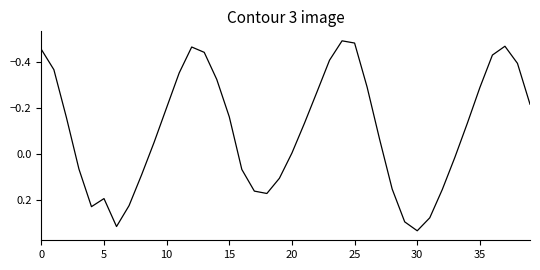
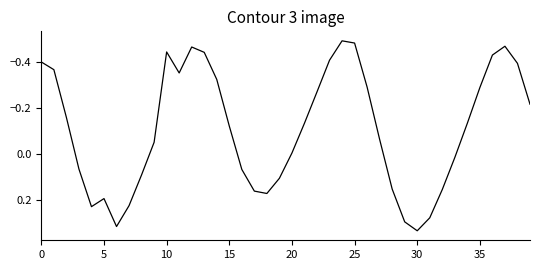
  {
-   "0": -0.46,
+   "0": -0.40,
    "5": 0.20,
-   "10": -0.20,
-   "15": -0.16,
+   "10": -0.45,
+   "15": -0.12,
    "20": 0.00,
    "25": -0.48,
    "30": 0.34,
    "35": -0.29
  }
